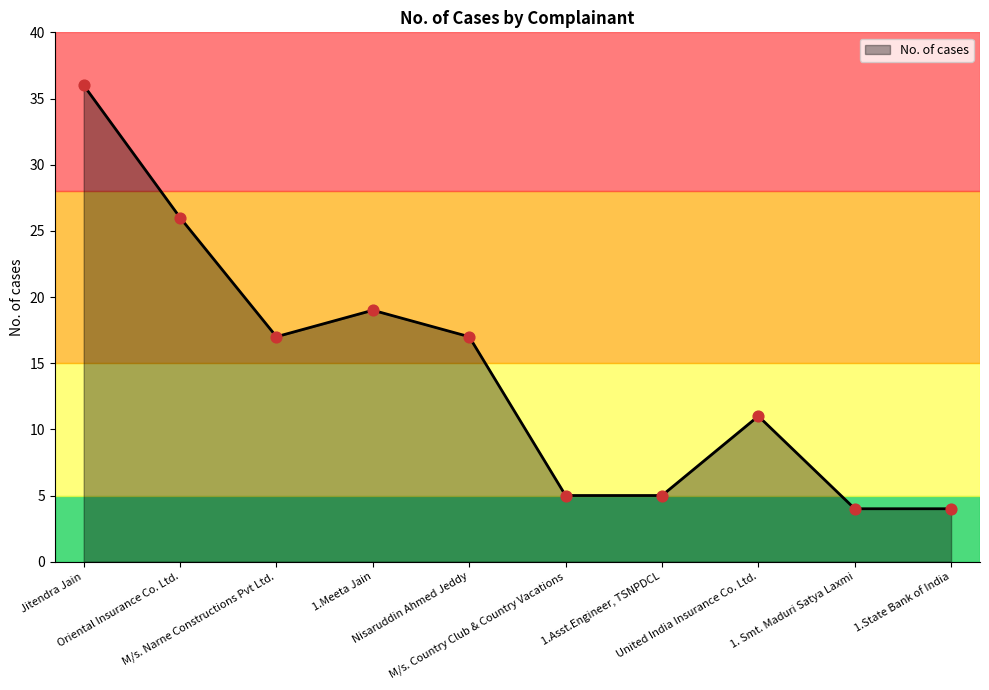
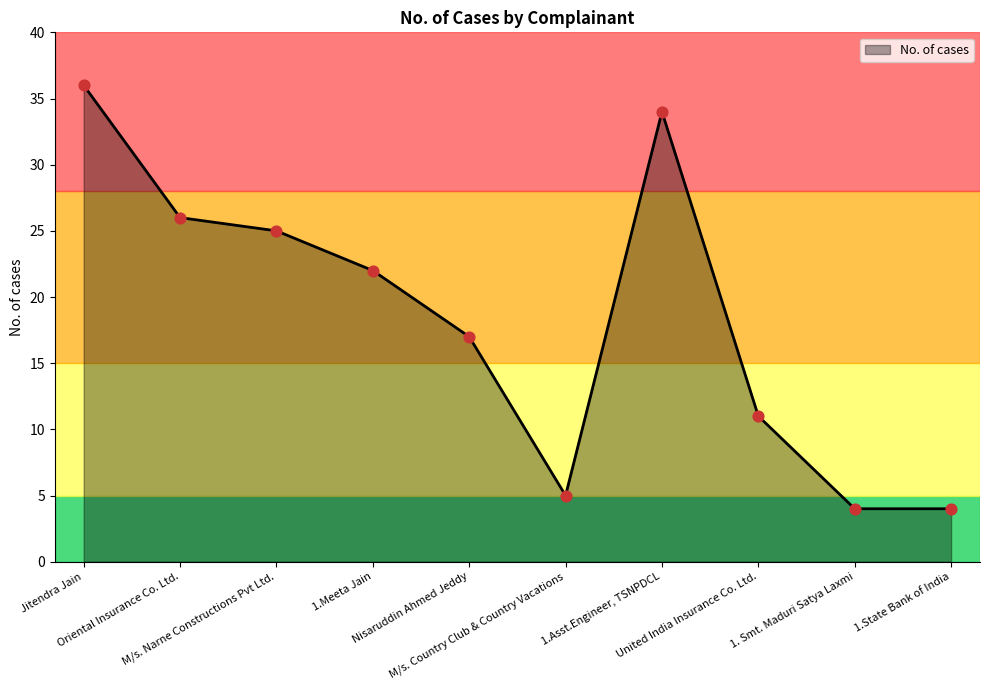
  {
    "Jitendra Jain": 36,
    "Oriental Insurance Co. Ltd.": 26,
-   "M/s. Narne Constructions Pvt Ltd.": 17,
-   "1.Meeta Jain": 19,
+   "M/s. Narne Constructions Pvt Ltd.": 25,
+   "1.Meeta Jain": 22,
    "Nisaruddin Ahmed Jeddy": 17,
    "M/s. Country Club & Country Vacations": 5,
-   "1.Asst.Engineer, TSNPDCL": 5,
+   "1.Asst.Engineer, TSNPDCL": 34,
    "United India Insurance Co. Ltd.": 11,
    "1. Smt. Maduri Satya Laxmi": 4,
    "1.State Bank of India": 4
  }
